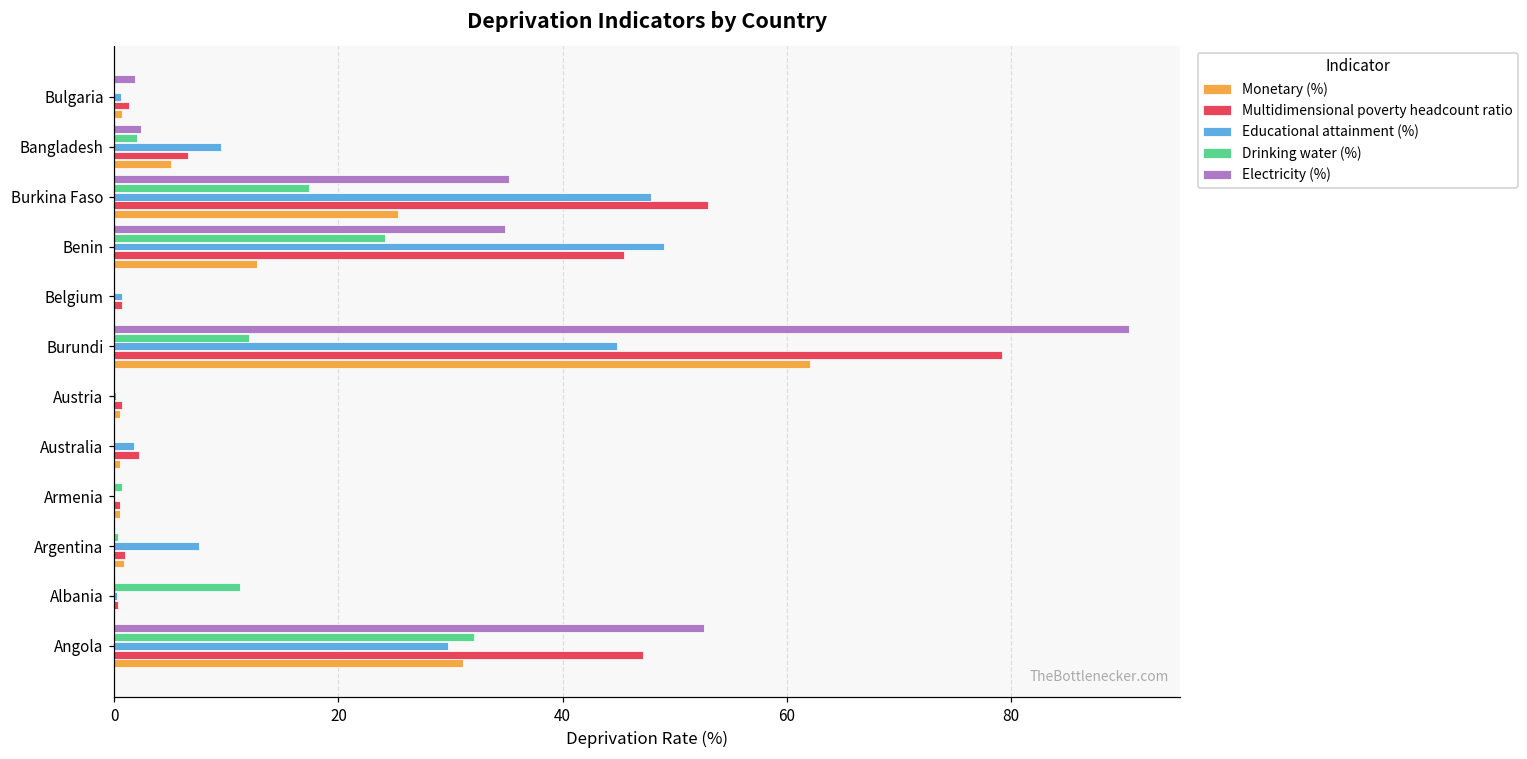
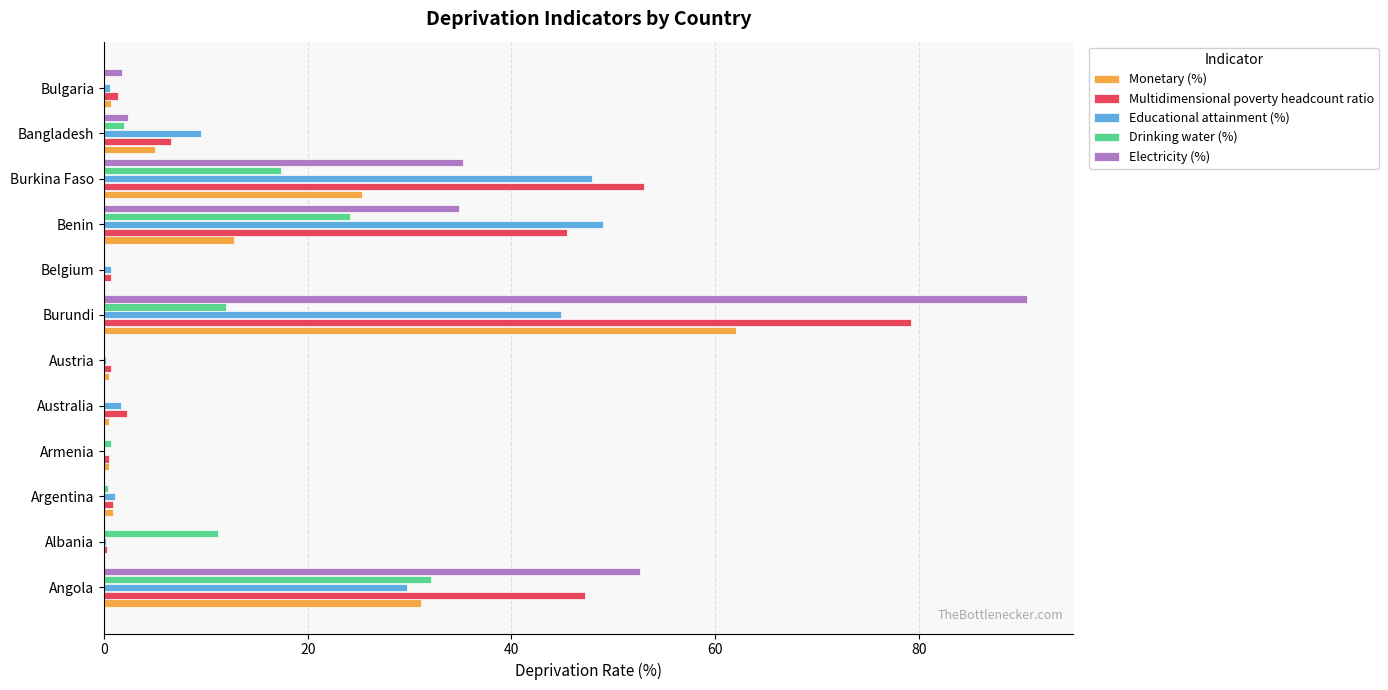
  {
    "Monetary (%)": {
      "Bulgaria": 0.7,
      "Bangladesh": 5.0,
      "Burkina Faso": 25.3,
      "Benin": 12.7,
      "Burundi": 62.1,
      "Austria": 0.5,
      "Australia": 0.5,
      "Armenia": 0.5,
      "Argentina": 0.9,
      "Angola": 31.1
    },
    "Multidimensional poverty headcount ratio": {
      "Bulgaria": 1.3,
      "Bangladesh": 6.6,
      "Burkina Faso": 53.0,
      "Benin": 45.4,
      "Belgium": 0.7,
      "Burundi": 79.2,
      "Austria": 0.7,
      "Australia": 2.2,
      "Armenia": 0.5,
      "Argentina": 0.9,
      "Albania": 0.3,
      "Angola": 47.2
    },
    "Educational attainment (%)": {
      "Bulgaria": 0.6,
      "Bangladesh": 9.5,
      "Burkina Faso": 47.9,
      "Benin": 49.0,
      "Belgium": 0.6,
      "Burundi": 44.9,
      "Australia": 1.7,
      "Armenia": 0.0,
-     "Argentina": 7.6,
+     "Argentina": 1.1,
      "Angola": 29.8
    },
    "Drinking water (%)": {
      "Bulgaria": 0.0,
      "Bangladesh": 2.0,
      "Burkina Faso": 17.3,
      "Benin": 24.1,
      "Belgium": 0.0,
      "Burundi": 12.0,
      "Austria": 0.0,
      "Australia": 0.0,
      "Armenia": 0.7,
      "Argentina": 0.4,
      "Albania": 11.2,
      "Angola": 32.1
    },
    "Electricity (%)": {
      "Bulgaria": 1.8,
      "Bangladesh": 2.4,
      "Burkina Faso": 35.3,
      "Benin": 34.8,
      "Belgium": 0.0,
      "Burundi": 90.6,
      "Austria": 0.0,
      "Australia": 0.0,
      "Armenia": 0.0,
      "Argentina": 0.0,
      "Angola": 52.6
    }
  }
